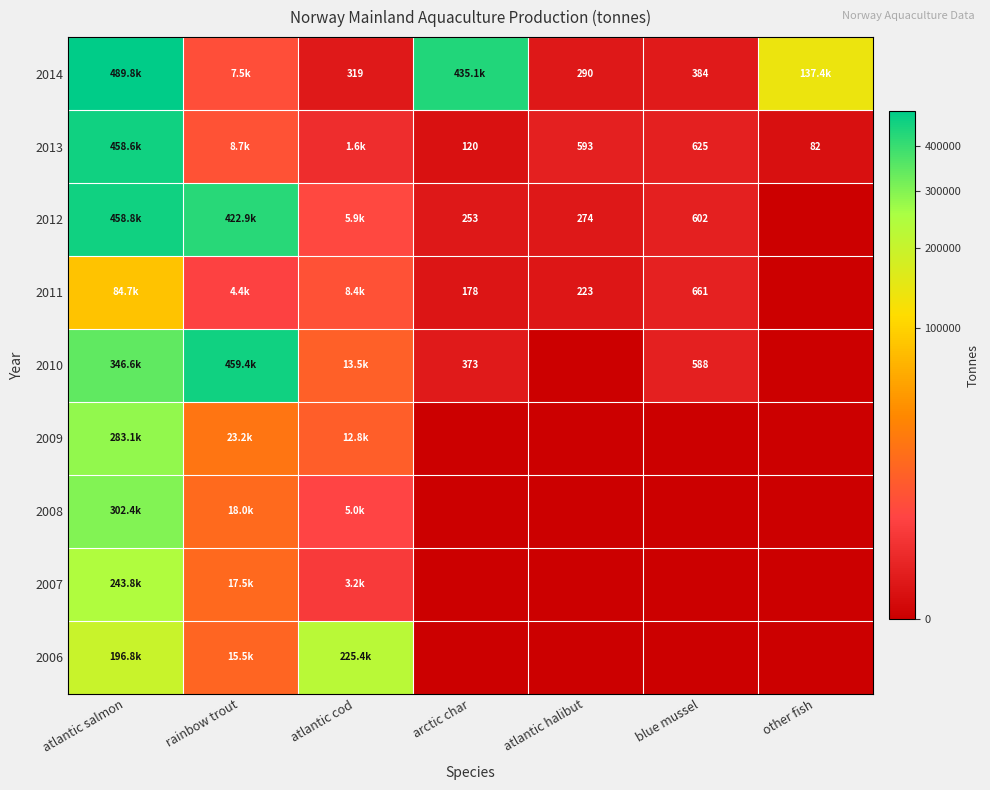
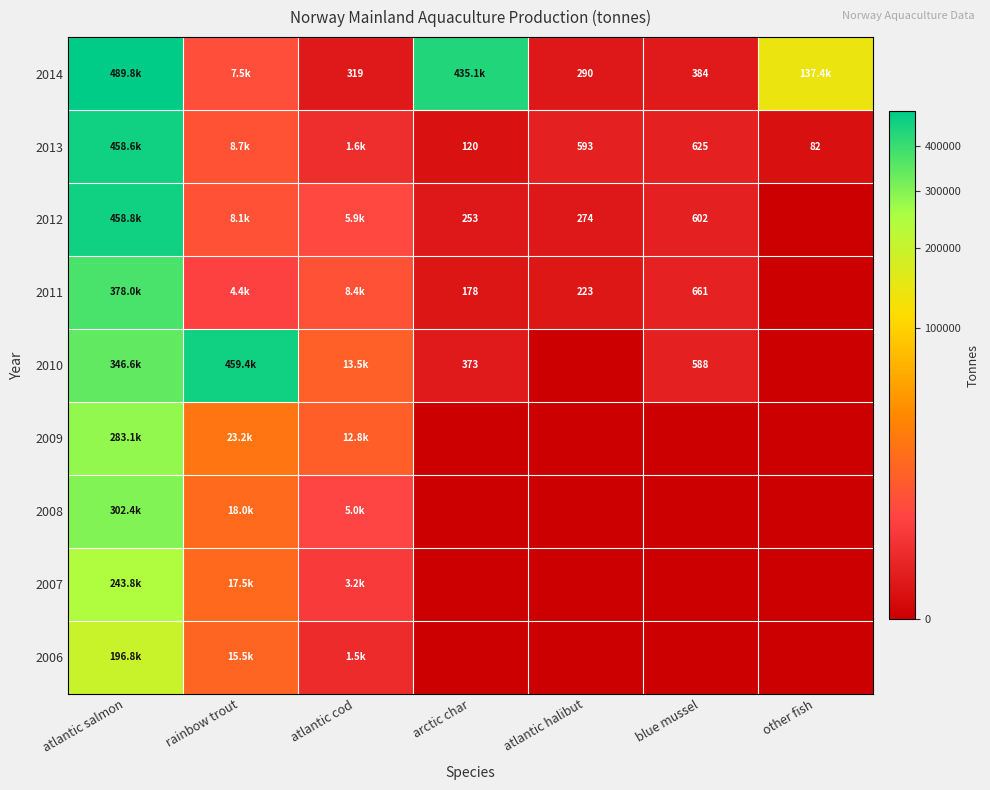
  {
    "2014": {
      "atlantic salmon": "489.8k",
      "rainbow trout": "7.5k",
      "atlantic cod": "319",
      "arctic char": "435.1k",
      "atlantic halibut": "290",
      "blue mussel": "384",
      "other fish": "137.4k"
    },
    "2013": {
      "atlantic salmon": "458.6k",
      "rainbow trout": "8.7k",
      "atlantic cod": "1.6k",
      "arctic char": "120",
      "atlantic halibut": "593",
      "blue mussel": "625",
      "other fish": "82"
    },
    "2012": {
      "atlantic salmon": "458.8k",
-     "rainbow trout": "422.9k",
+     "rainbow trout": "8.1k",
      "atlantic cod": "5.9k",
      "arctic char": "253",
      "atlantic halibut": "274",
      "blue mussel": "602"
    },
    "2011": {
-     "atlantic salmon": "84.7k",
+     "atlantic salmon": "378.0k",
      "rainbow trout": "4.4k",
      "atlantic cod": "8.4k",
      "arctic char": "178",
      "atlantic halibut": "223",
      "blue mussel": "661"
    },
    "2010": {
      "atlantic salmon": "346.6k",
      "rainbow trout": "459.4k",
      "atlantic cod": "13.5k",
      "arctic char": "373",
      "blue mussel": "588"
    },
    "2009": {
      "atlantic salmon": "283.1k",
      "rainbow trout": "23.2k",
      "atlantic cod": "12.8k"
    },
    "2008": {
      "atlantic salmon": "302.4k",
      "rainbow trout": "18.0k",
      "atlantic cod": "5.0k"
    },
    "2007": {
      "atlantic salmon": "243.8k",
      "rainbow trout": "17.5k",
      "atlantic cod": "3.2k"
    },
    "2006": {
      "atlantic salmon": "196.8k",
      "rainbow trout": "15.5k",
-     "atlantic cod": "225.4k"
+     "atlantic cod": "1.5k"
    }
  }
